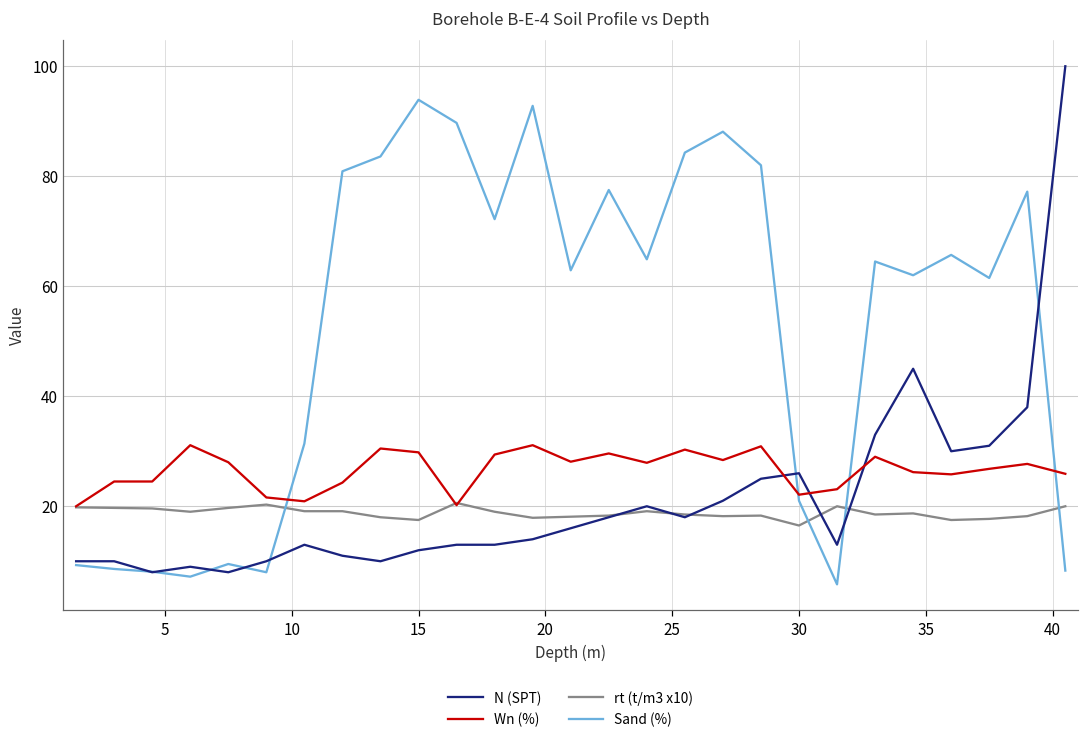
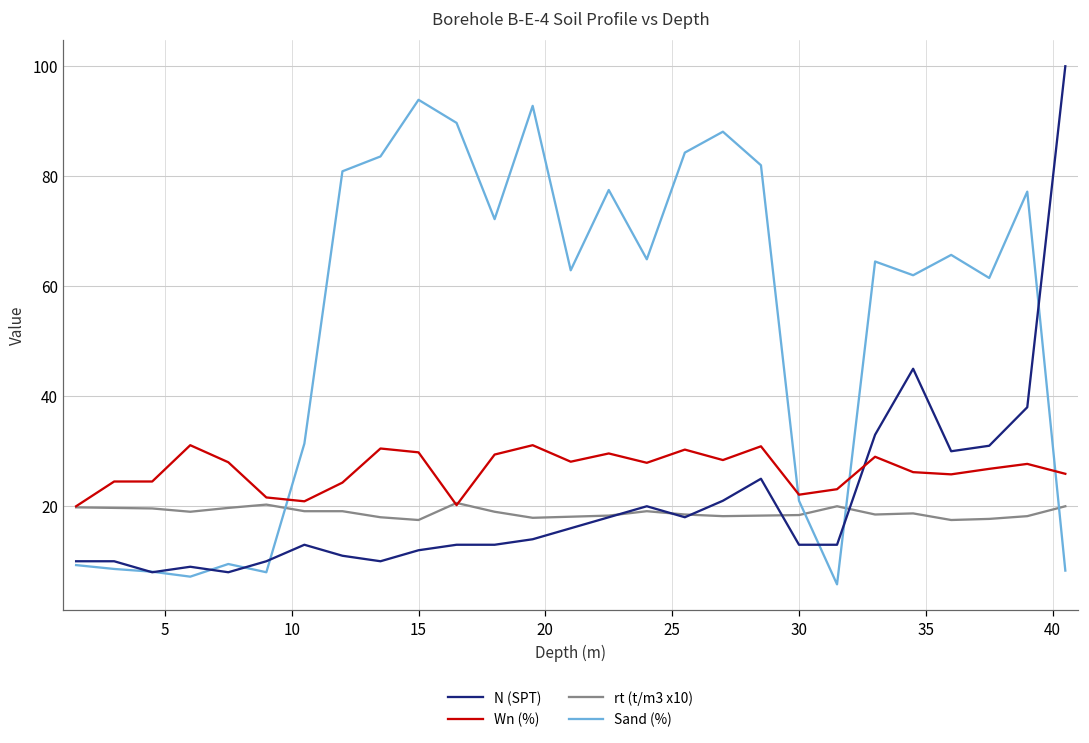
  {
    "N (SPT)": {
      "15": 12,
-     "30": 26
+     "30": 13
    },
    "Wn (%)": {
      "15": 30,
      "30": 22
    },
    "rt (t/m3 x10)": {
      "15": 18,
-     "30": 17
+     "30": 18
    },
    "Sand (%)": {
      "15": 94,
      "30": 21
    }
  }
